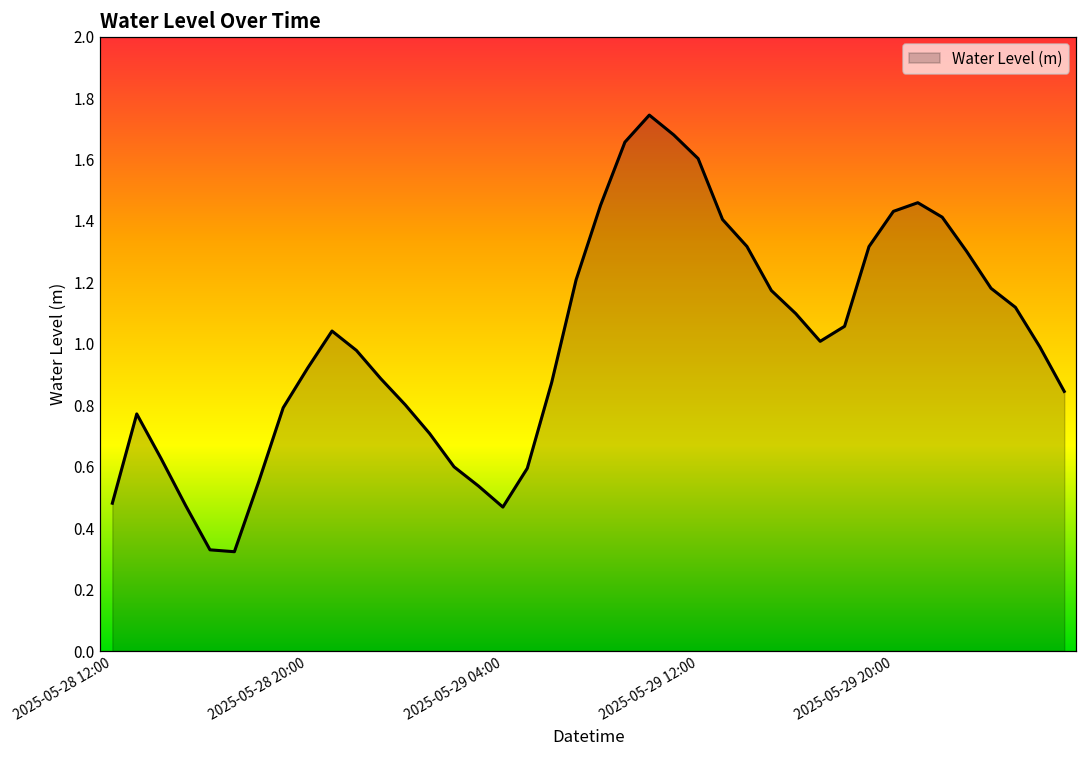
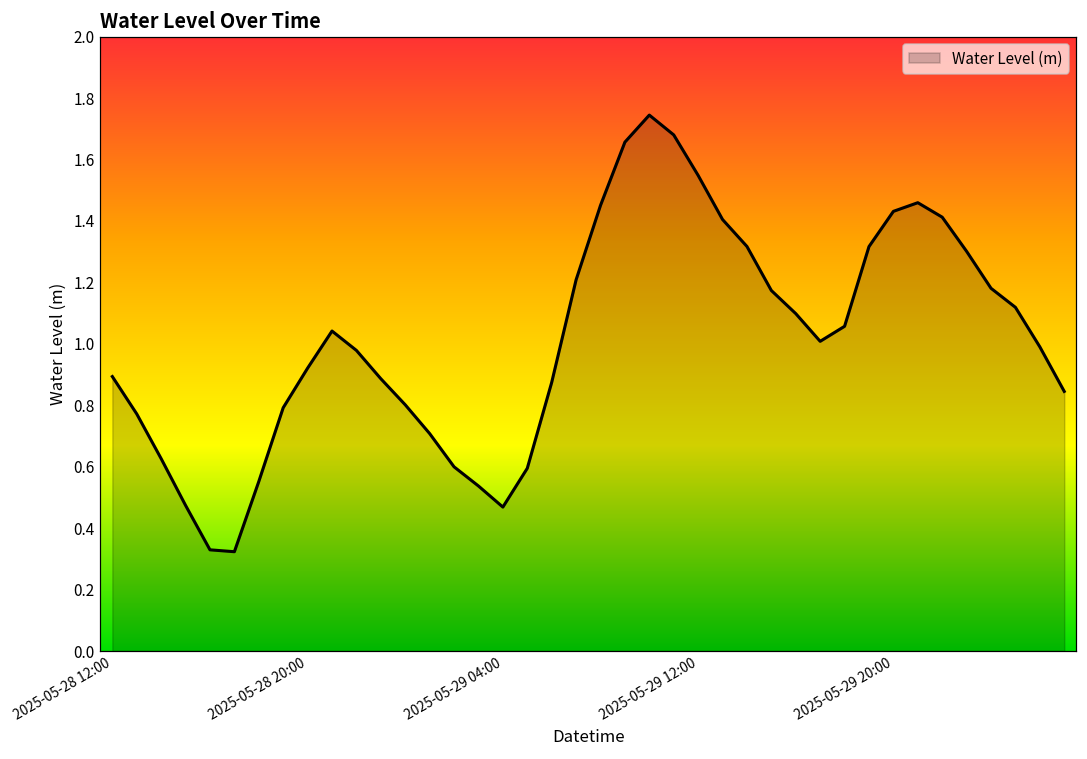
  {
-   "2025-05-28 12:00": 0.48,
+   "2025-05-28 12:00": 0.89,
    "2025-05-28 20:00": 0.92,
    "2025-05-29 04:00": 0.47,
-   "2025-05-29 12:00": 1.60,
+   "2025-05-29 12:00": 1.55,
    "2025-05-29 20:00": 1.43
  }
